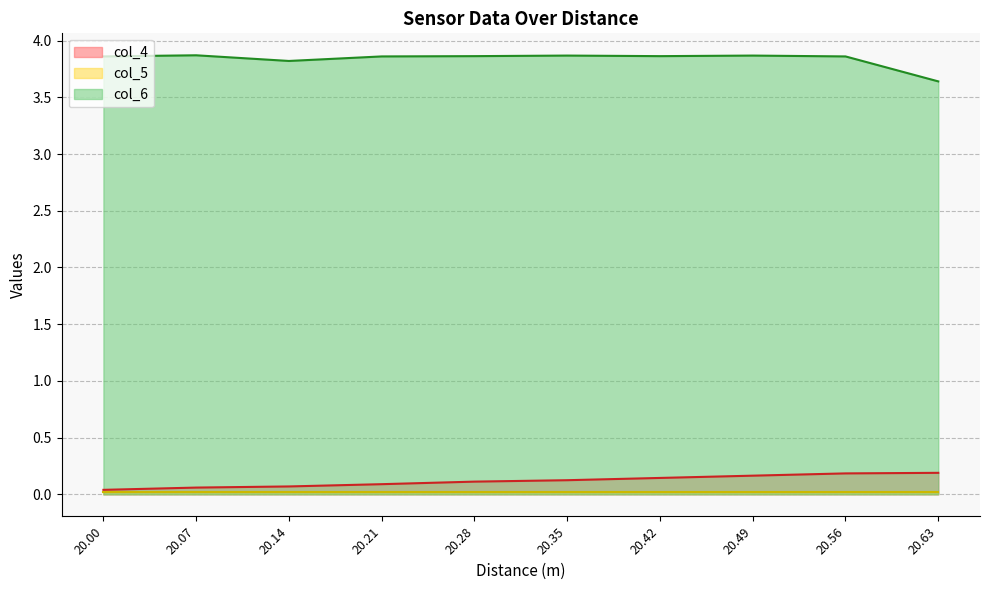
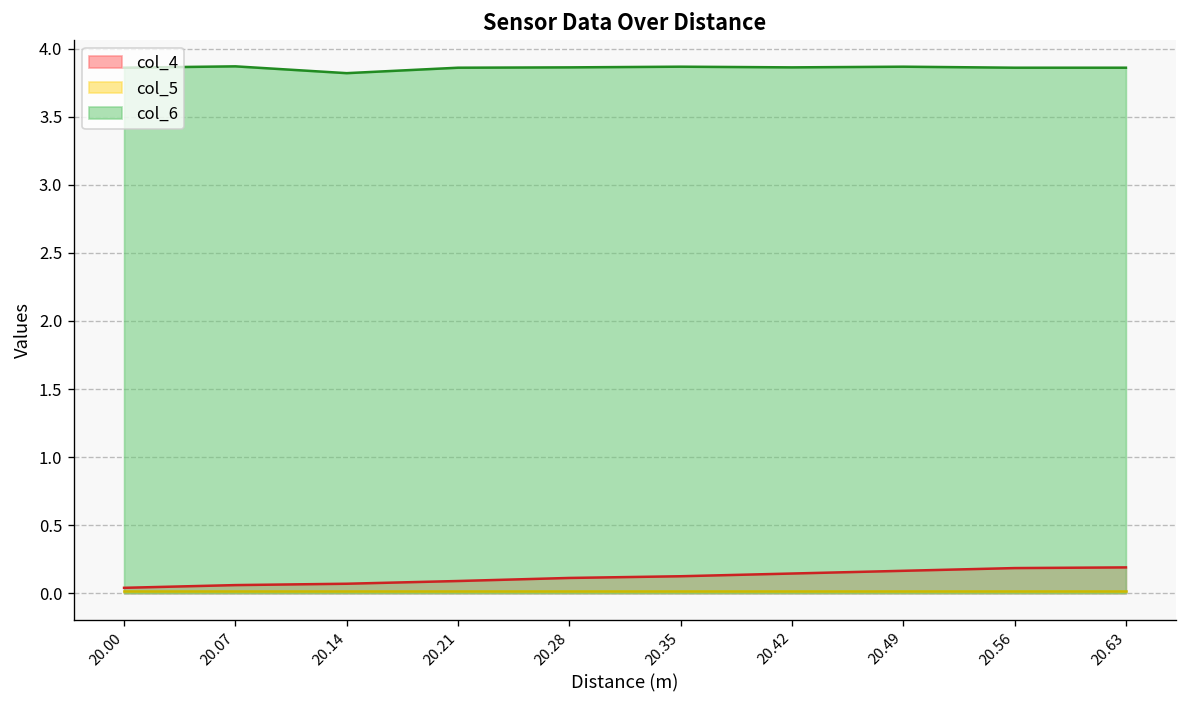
  {
    "col_4": {
      "20.07": 0.06,
      "20.14": 0.07,
      "20.21": 0.09,
      "20.28": 0.11,
      "20.35": 0.13,
      "20.42": 0.15,
      "20.49": 0.17,
      "20.56": 0.19,
      "20.63": 0.19
    },
    "col_5": {
      "20.07": 0.02,
      "20.14": 0.02,
      "20.21": 0.02,
      "20.28": 0.02,
      "20.35": 0.02,
      "20.42": 0.02,
      "20.49": 0.02,
      "20.56": 0.02,
      "20.63": 0.02
    },
    "col_6": {
      "20.07": 3.87,
      "20.14": 3.82,
      "20.21": 3.86,
      "20.28": 3.86,
      "20.35": 3.87,
      "20.42": 3.86,
      "20.49": 3.87,
      "20.56": 3.86,
-     "20.63": 3.64
+     "20.63": 3.86
    }
  }
